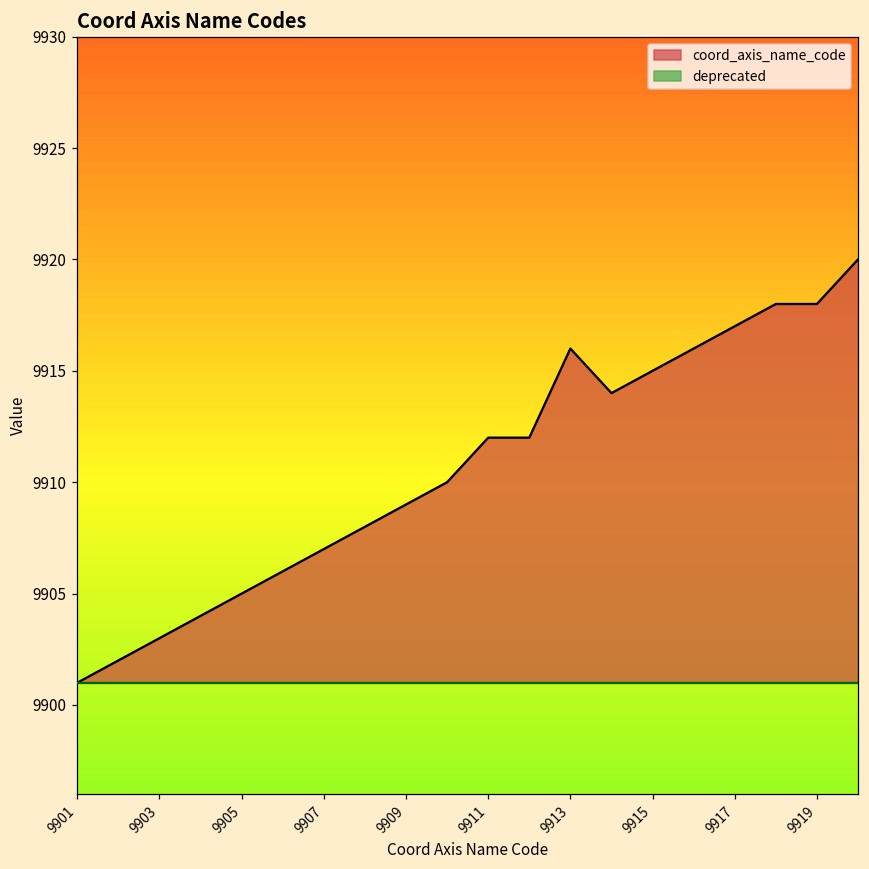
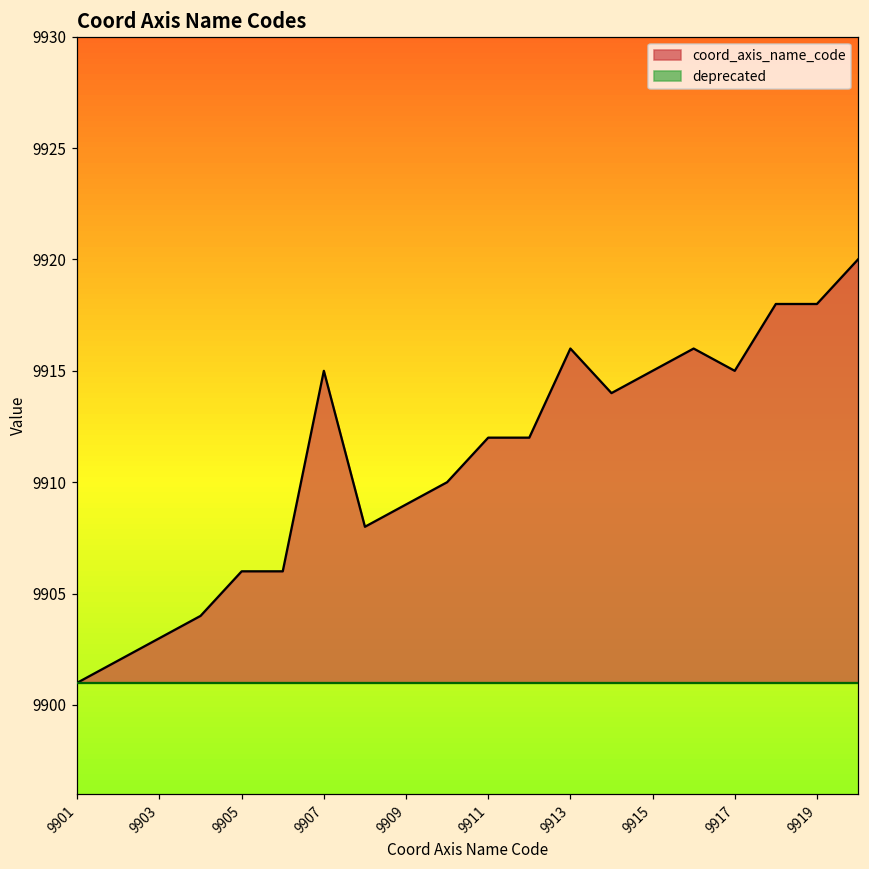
  {
    "coord_axis_name_code": {
      "9903": 9903,
-     "9905": 9905,
-     "9907": 9907,
+     "9905": 9906,
+     "9907": 9915,
      "9909": 9909,
      "9911": 9912,
      "9913": 9916,
      "9915": 9915,
-     "9917": 9917,
+     "9917": 9915,
      "9919": 9918
    },
    "deprecated": {
      "9903": 9901,
      "9905": 9901,
      "9907": 9901,
      "9909": 9901,
      "9911": 9901,
      "9913": 9901,
      "9915": 9901,
      "9917": 9901,
      "9919": 9901
    }
  }
